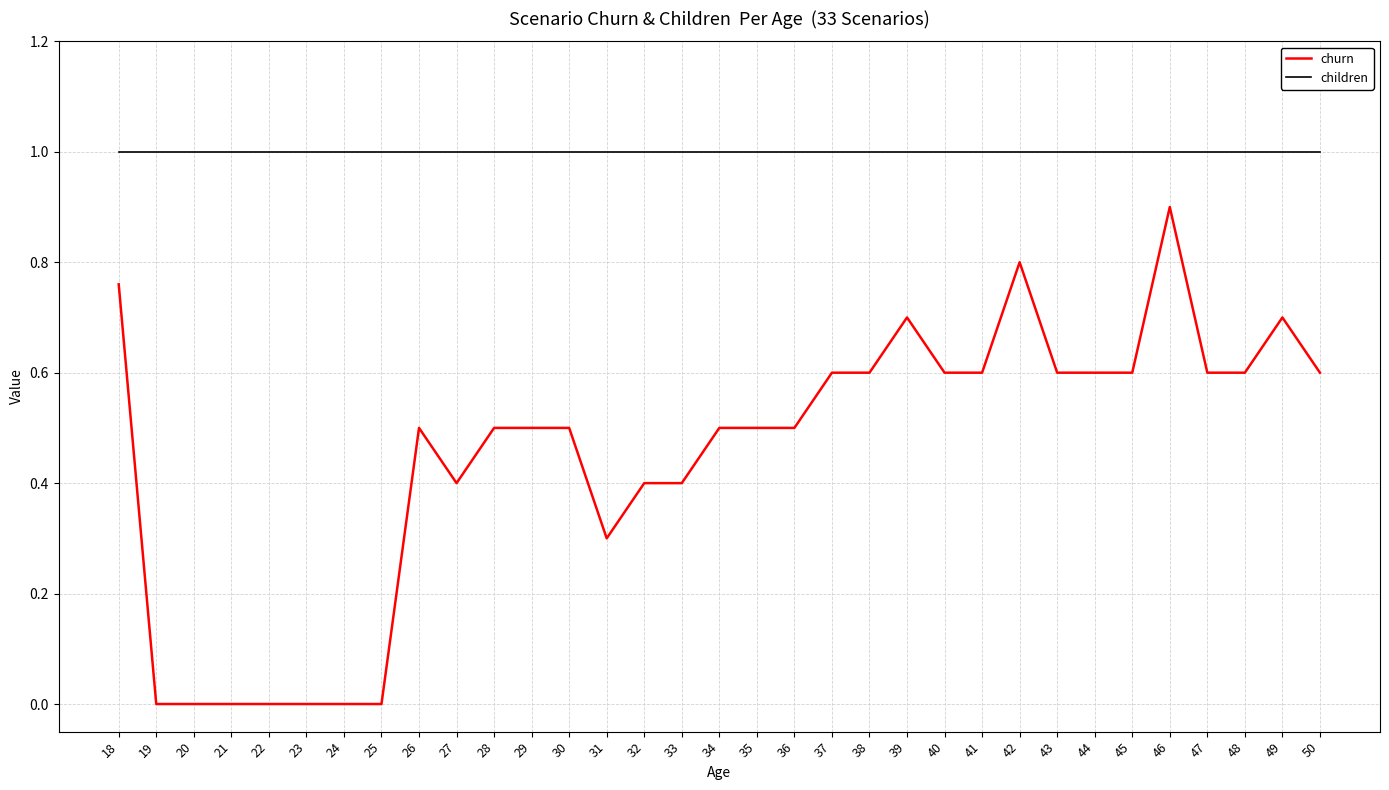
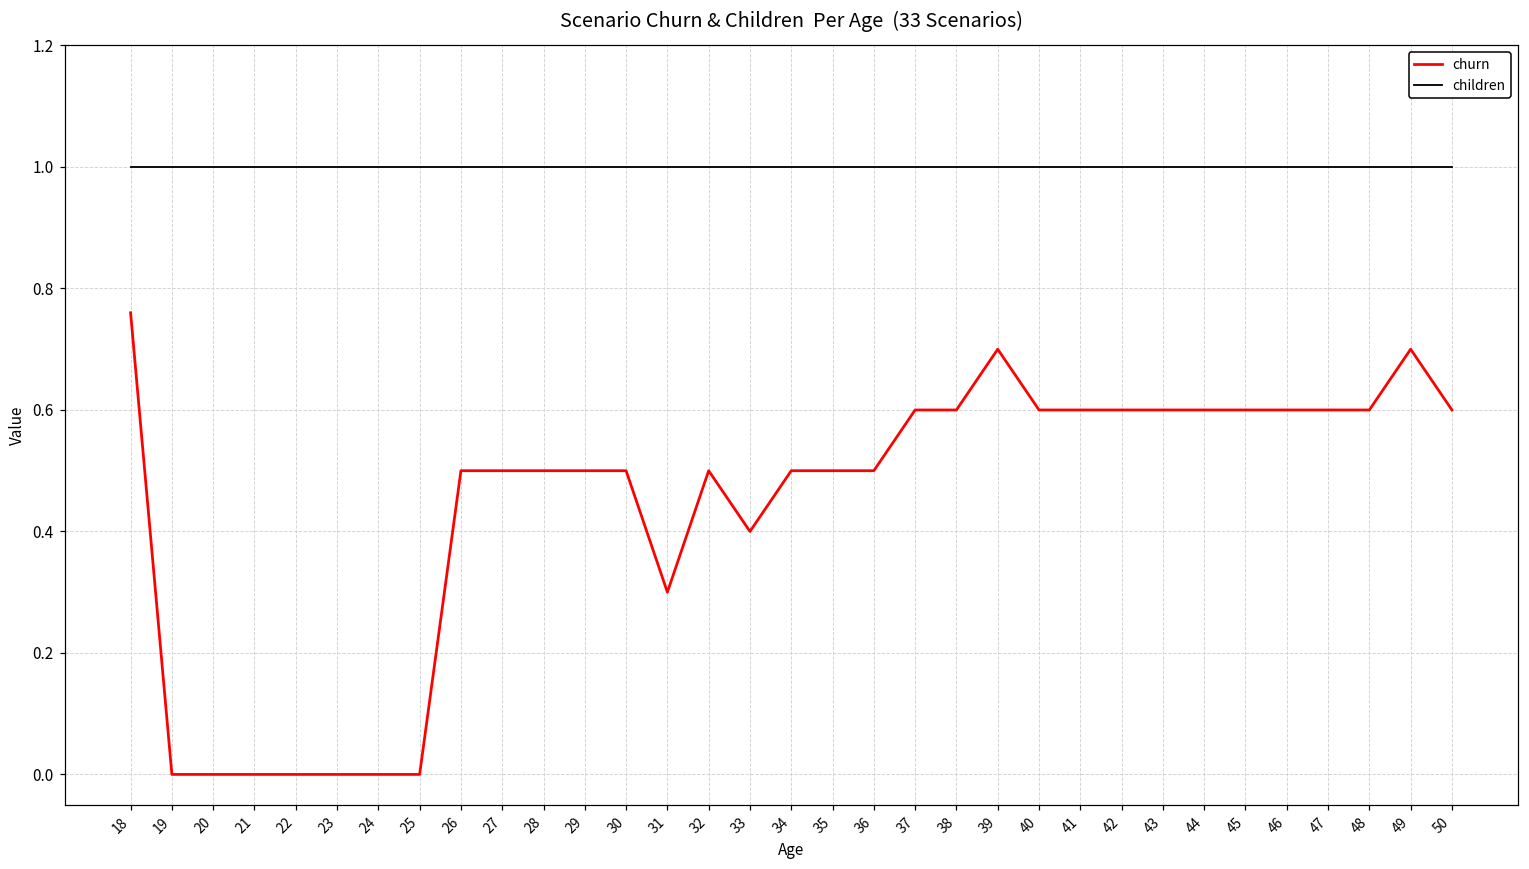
  {
    "churn": {
      "18": 0.76,
      "19": 0.0,
      "20": 0.0,
      "21": 0.0,
      "22": 0.0,
      "23": 0.0,
      "24": 0.0,
      "25": 0.0,
      "26": 0.5,
-     "27": 0.4,
+     "27": 0.5,
      "28": 0.5,
      "29": 0.5,
      "30": 0.5,
      "31": 0.3,
-     "32": 0.4,
+     "32": 0.5,
      "33": 0.4,
      "34": 0.5,
      "35": 0.5,
      "36": 0.5,
      "37": 0.6,
      "38": 0.6,
      "39": 0.7,
      "40": 0.6,
      "41": 0.6,
-     "42": 0.8,
+     "42": 0.6,
      "43": 0.6,
      "44": 0.6,
      "45": 0.6,
-     "46": 0.9,
+     "46": 0.6,
      "47": 0.6,
      "48": 0.6,
      "49": 0.7,
      "50": 0.6
    },
    "children": {
      "18": 1.0,
      "19": 1.0,
      "20": 1.0,
      "21": 1.0,
      "22": 1.0,
      "23": 1.0,
      "24": 1.0,
      "25": 1.0,
      "26": 1.0,
      "27": 1.0,
      "28": 1.0,
      "29": 1.0,
      "30": 1.0,
      "31": 1.0,
      "32": 1.0,
      "33": 1.0,
      "34": 1.0,
      "35": 1.0,
      "36": 1.0,
      "37": 1.0,
      "38": 1.0,
      "39": 1.0,
      "40": 1.0,
      "41": 1.0,
      "42": 1.0,
      "43": 1.0,
      "44": 1.0,
      "45": 1.0,
      "46": 1.0,
      "47": 1.0,
      "48": 1.0,
      "49": 1.0,
      "50": 1.0
    }
  }
